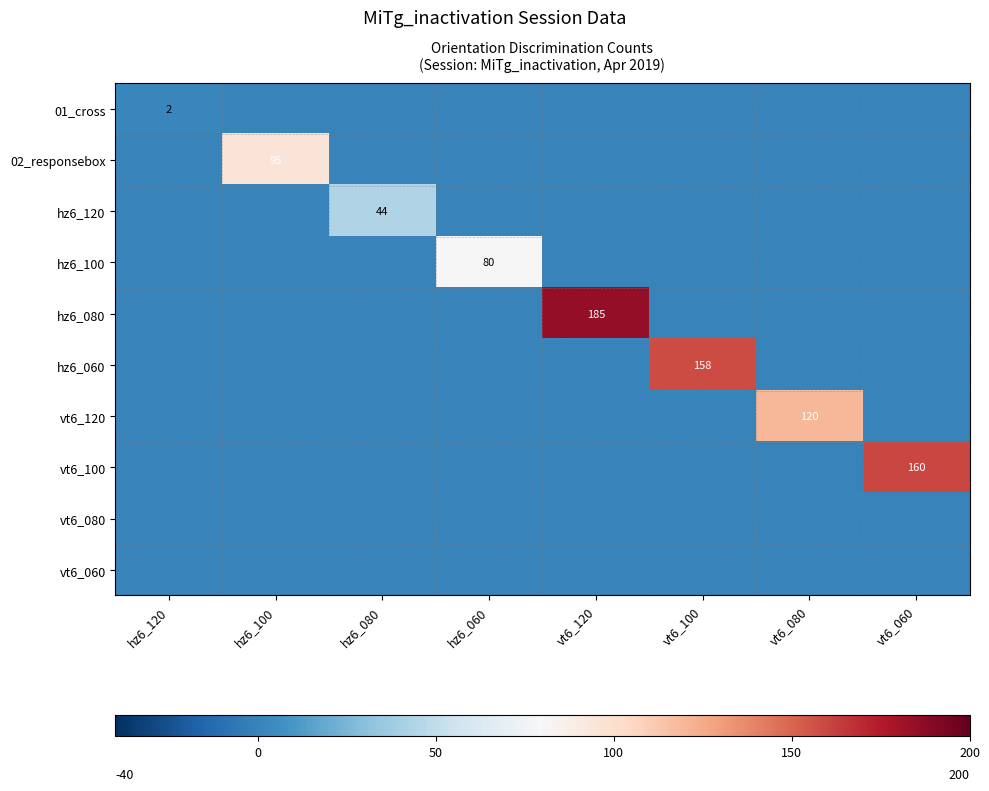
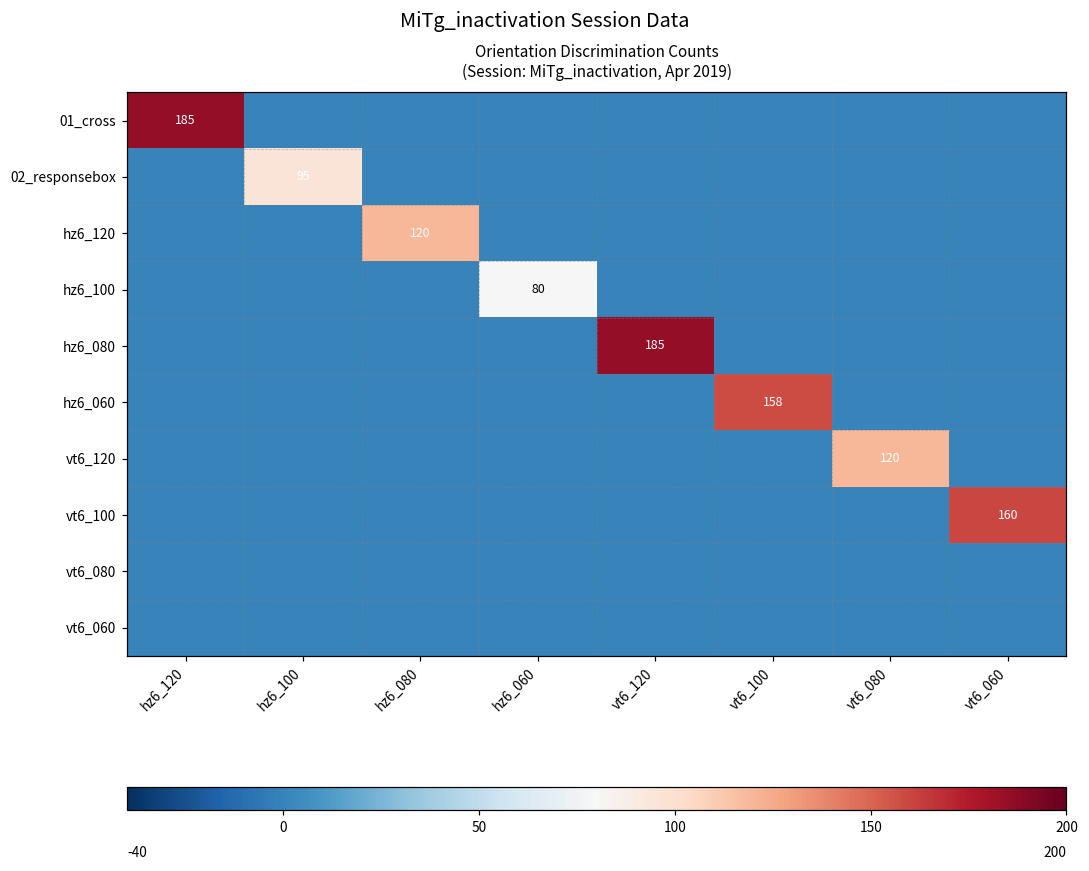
  {
    "01_cross": {
-     "hz6_120": 2
+     "hz6_120": 185
    },
    "hz6_120": {
-     "hz6_080": 44
+     "hz6_080": 120
    },
    "hz6_100": {
      "hz6_060": 80
    },
    "hz6_080": {
      "vt6_120": 185
    },
    "hz6_060": {
      "vt6_100": 158
    },
    "vt6_120": {
      "vt6_080": 120
    },
    "vt6_100": {
      "vt6_060": 160
    }
  }
